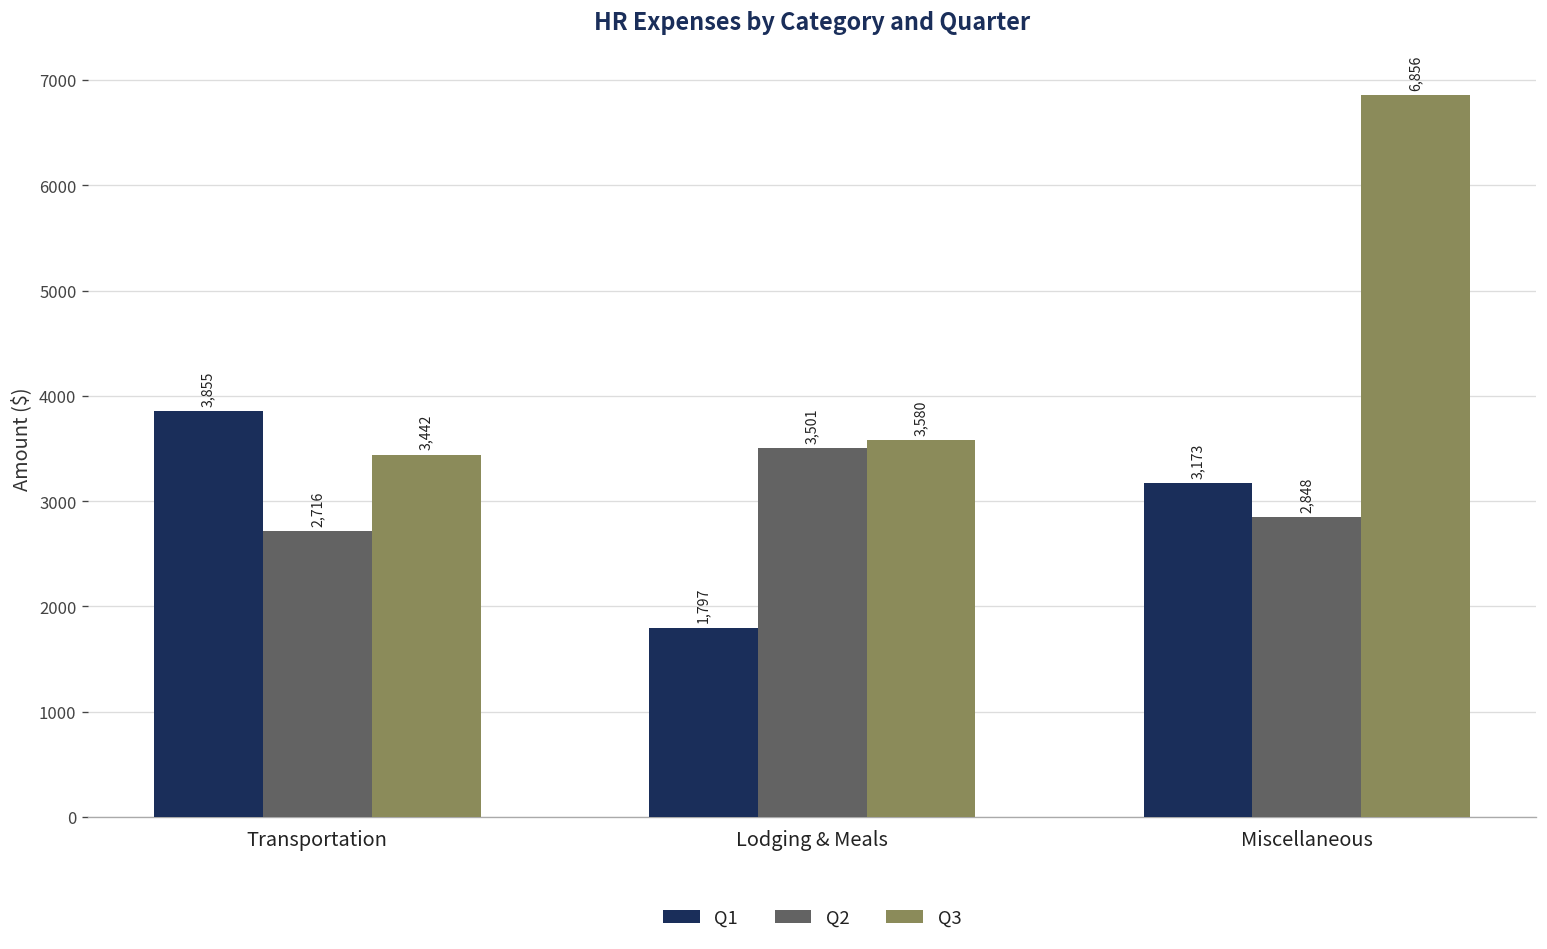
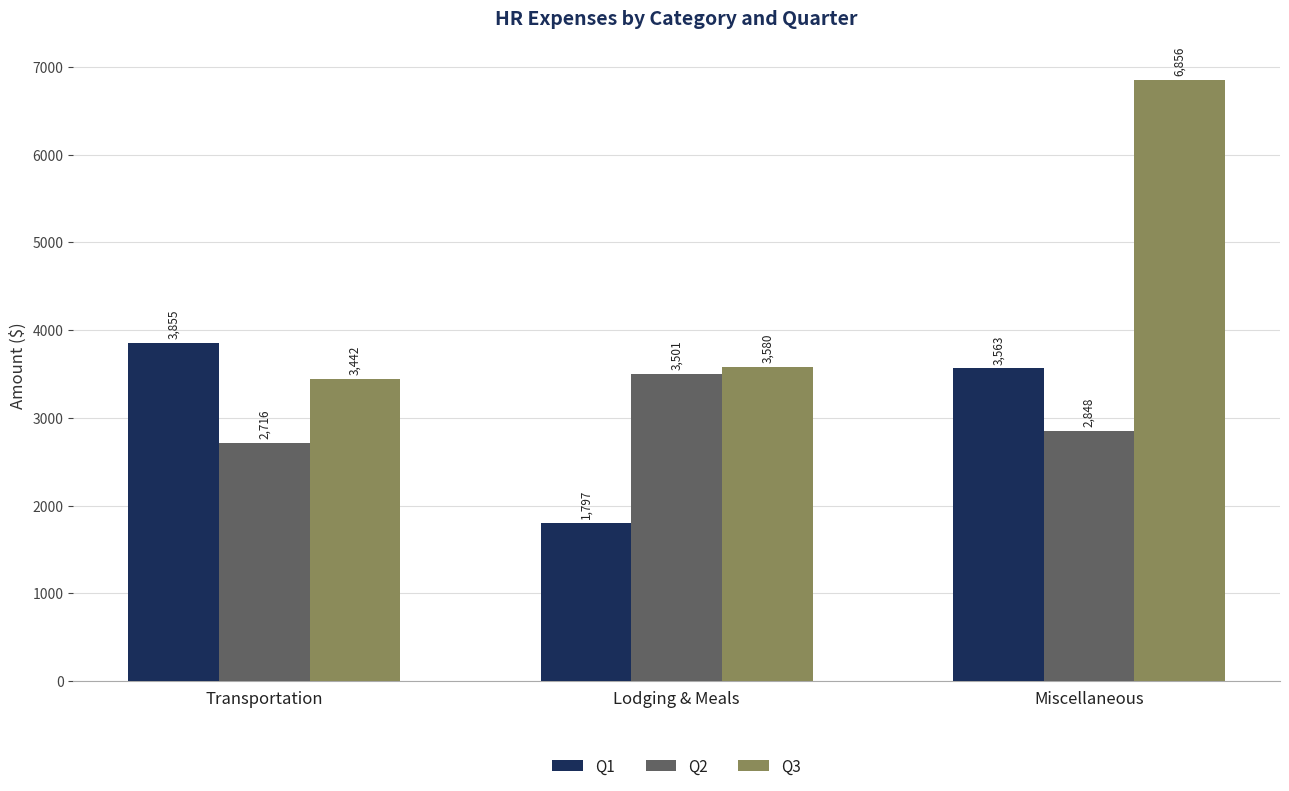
  {
    "Q1": {
      "Transportation": "3,855",
      "Lodging & Meals": "1,797",
-     "Miscellaneous": "3,173"
+     "Miscellaneous": "3,563"
    }
  }
